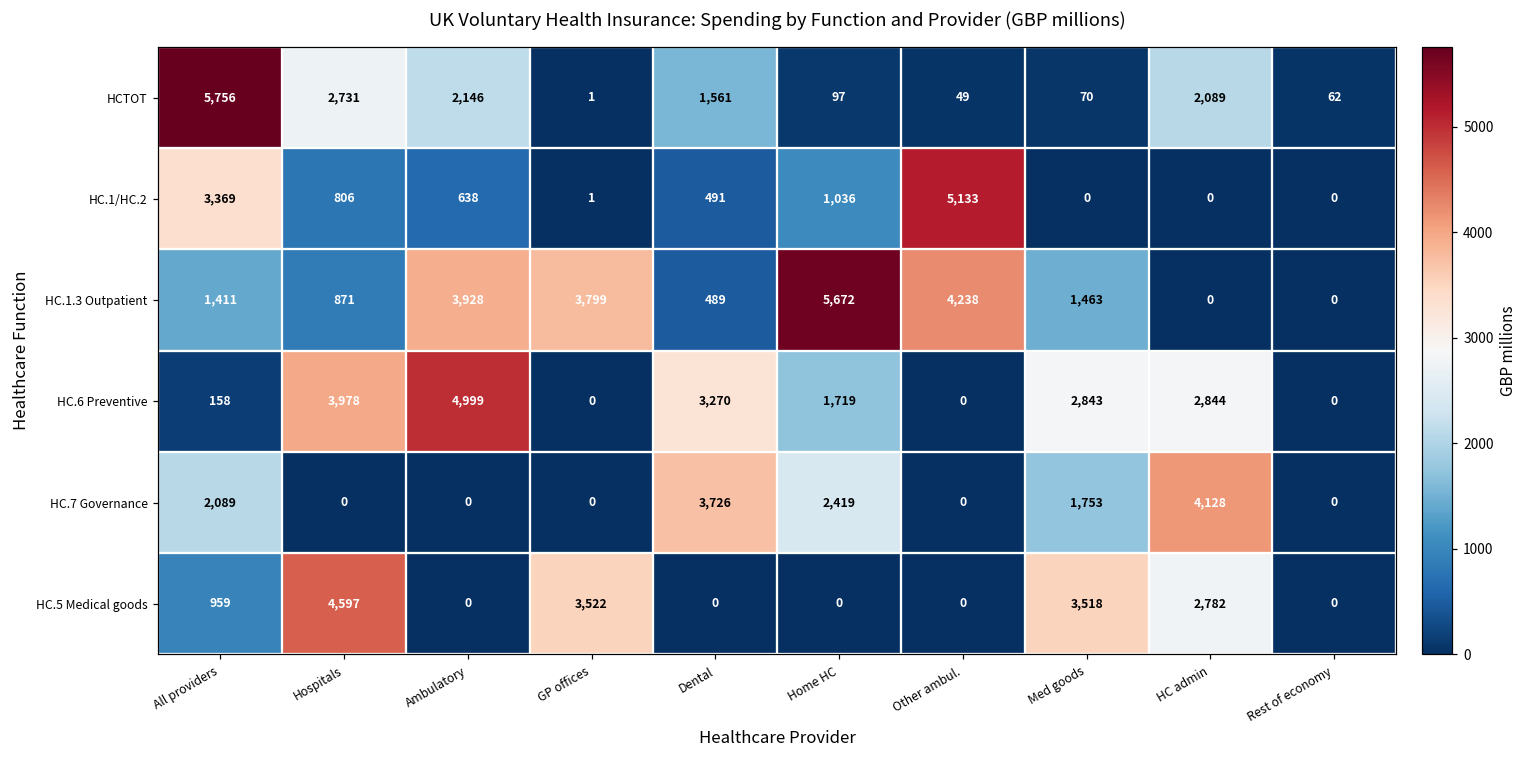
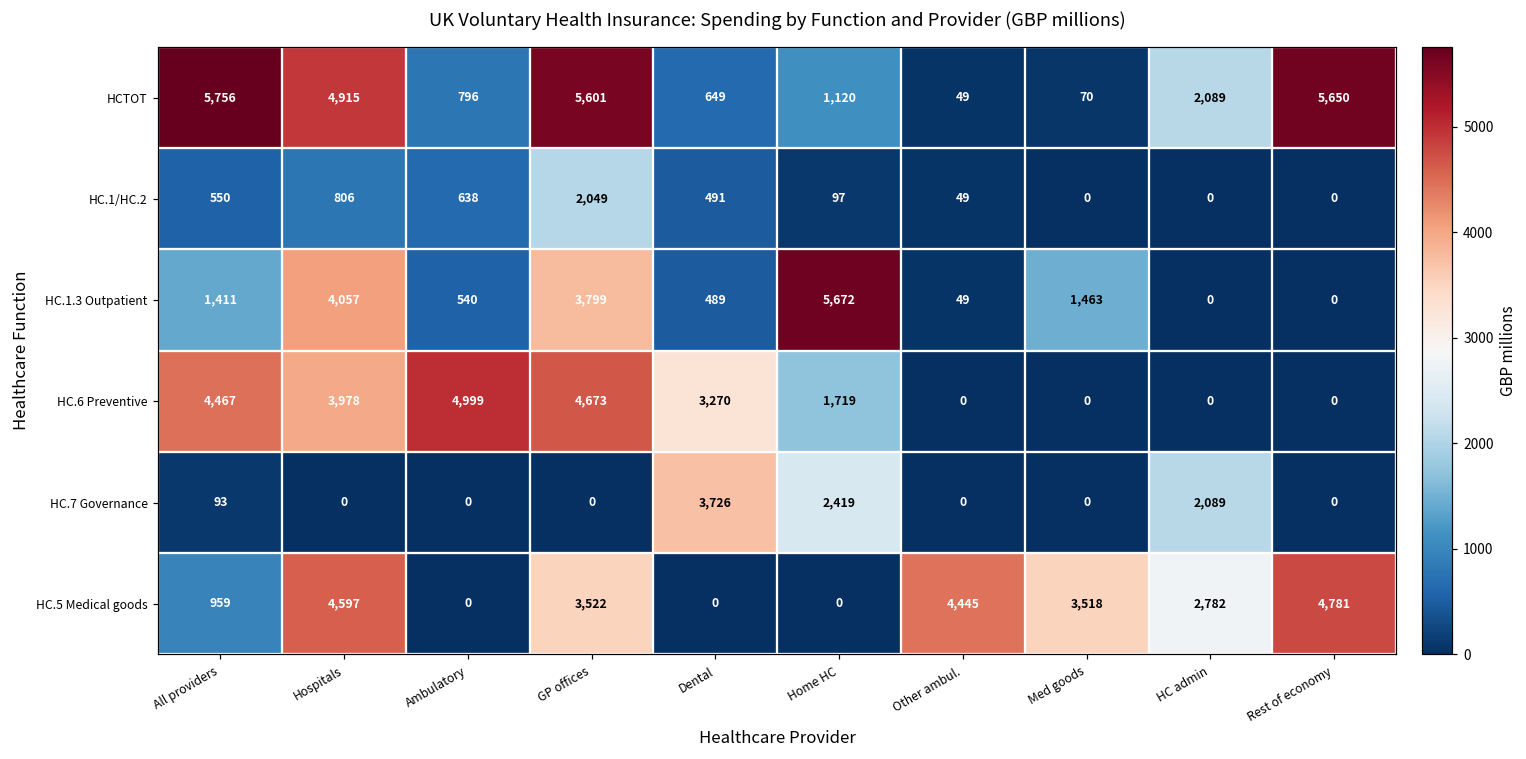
  {
    "HCTOT": {
      "All providers": "5,756",
-     "Hospitals": "2,731",
-     "Ambulatory": "2,146",
-     "GP offices": "1",
-     "Dental": "1,561",
-     "Home HC": "97",
+     "Hospitals": "4,915",
+     "Ambulatory": "796",
+     "GP offices": "5,601",
+     "Dental": "649",
+     "Home HC": "1,120",
      "Other ambul.": "49",
      "Med goods": "70",
      "HC admin": "2,089",
-     "Rest of economy": "62"
+     "Rest of economy": "5,650"
    },
    "HC.1/HC.2": {
-     "All providers": "3,369",
+     "All providers": "550",
      "Hospitals": "806",
      "Ambulatory": "638",
-     "GP offices": "1",
+     "GP offices": "2,049",
      "Dental": "491",
-     "Home HC": "1,036",
-     "Other ambul.": "5,133",
+     "Home HC": "97",
+     "Other ambul.": "49",
      "Med goods": "0",
      "HC admin": "0",
      "Rest of economy": "0"
    },
    "HC.1.3 Outpatient": {
      "All providers": "1,411",
-     "Hospitals": "871",
-     "Ambulatory": "3,928",
+     "Hospitals": "4,057",
+     "Ambulatory": "540",
      "GP offices": "3,799",
      "Dental": "489",
      "Home HC": "5,672",
-     "Other ambul.": "4,238",
+     "Other ambul.": "49",
      "Med goods": "1,463",
      "HC admin": "0",
      "Rest of economy": "0"
    },
    "HC.6 Preventive": {
-     "All providers": "158",
+     "All providers": "4,467",
      "Hospitals": "3,978",
      "Ambulatory": "4,999",
-     "GP offices": "0",
+     "GP offices": "4,673",
      "Dental": "3,270",
      "Home HC": "1,719",
      "Other ambul.": "0",
-     "Med goods": "2,843",
-     "HC admin": "2,844",
+     "Med goods": "0",
+     "HC admin": "0",
      "Rest of economy": "0"
    },
    "HC.7 Governance": {
-     "All providers": "2,089",
+     "All providers": "93",
      "Hospitals": "0",
      "Ambulatory": "0",
      "GP offices": "0",
      "Dental": "3,726",
      "Home HC": "2,419",
      "Other ambul.": "0",
-     "Med goods": "1,753",
-     "HC admin": "4,128",
+     "Med goods": "0",
+     "HC admin": "2,089",
      "Rest of economy": "0"
    },
    "HC.5 Medical goods": {
      "All providers": "959",
      "Hospitals": "4,597",
      "Ambulatory": "0",
      "GP offices": "3,522",
      "Dental": "0",
      "Home HC": "0",
-     "Other ambul.": "0",
+     "Other ambul.": "4,445",
      "Med goods": "3,518",
      "HC admin": "2,782",
-     "Rest of economy": "0"
+     "Rest of economy": "4,781"
    }
  }
